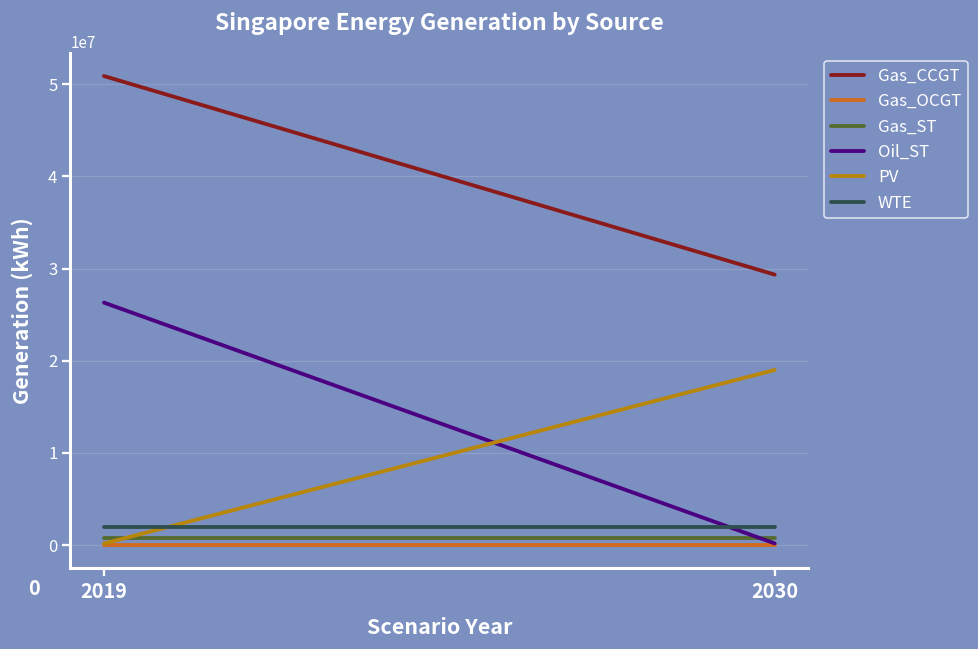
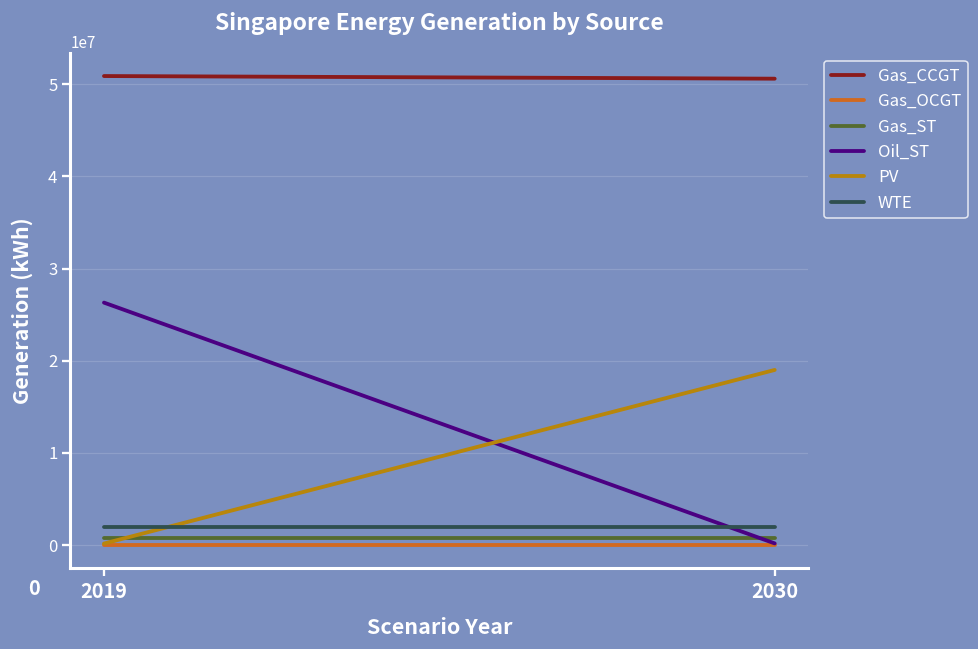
  {
    "Gas_CCGT": {
      "2019": 51000000,
-     "2030": 29000000
+     "2030": 51000000
    },
    "Oil_ST": {
      "2019": 26000000
    }
  }
